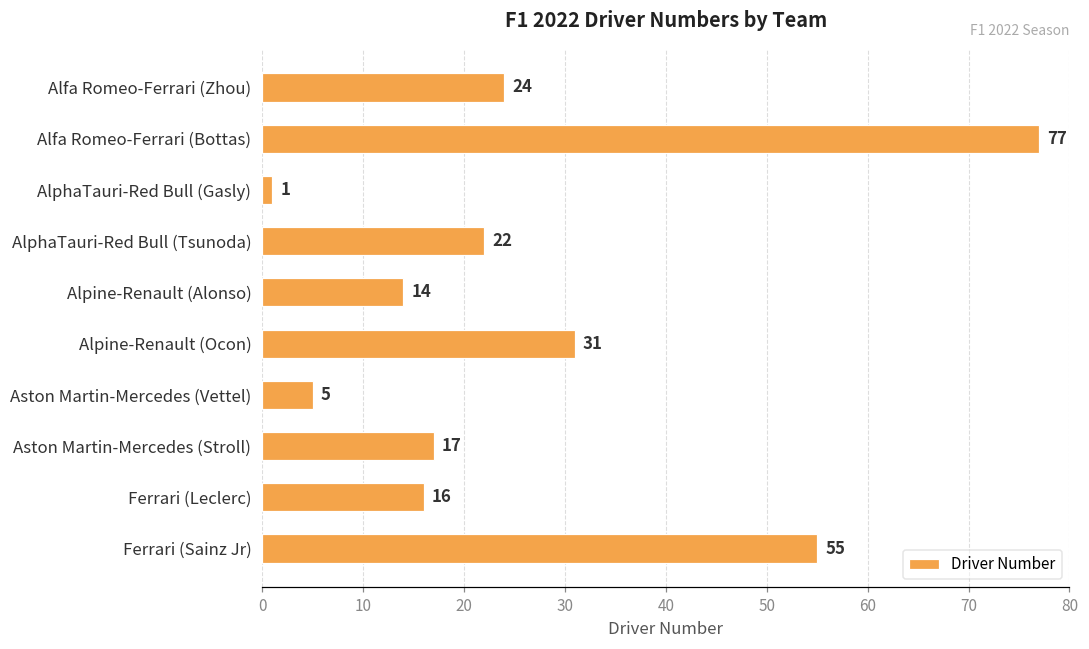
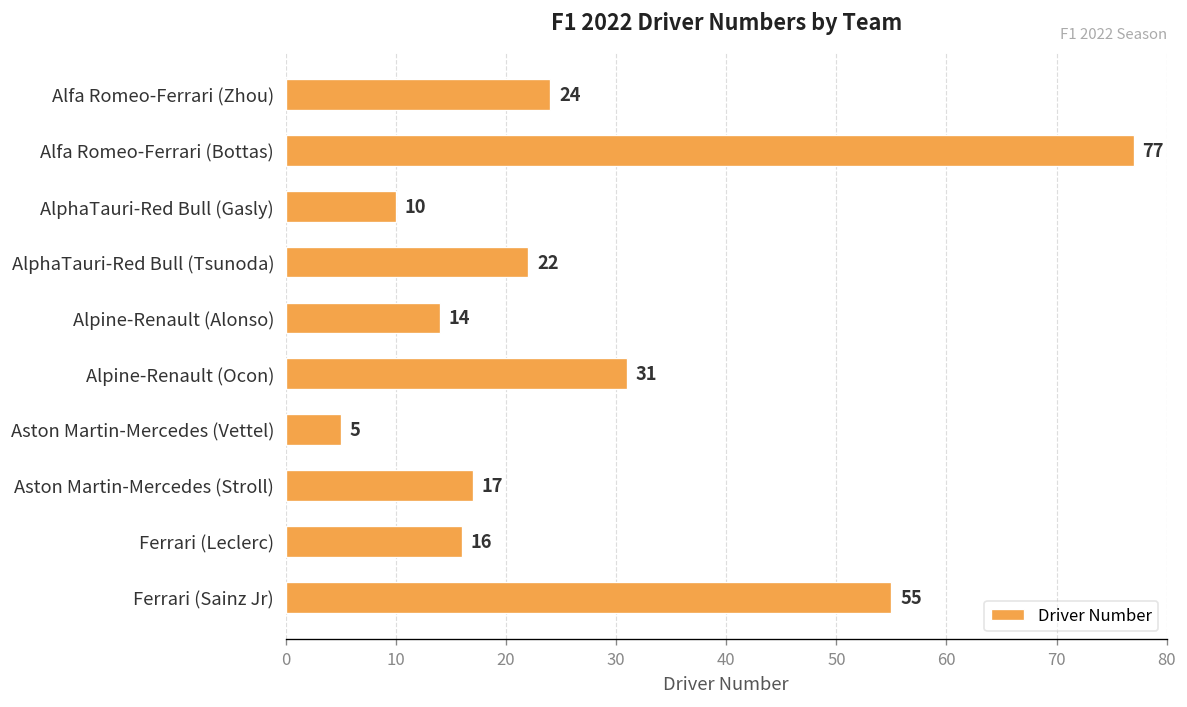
  {
    "Alfa Romeo-Ferrari (Zhou)": 24,
    "Alfa Romeo-Ferrari (Bottas)": 77,
-   "AlphaTauri-Red Bull (Gasly)": 1,
+   "AlphaTauri-Red Bull (Gasly)": 10,
    "AlphaTauri-Red Bull (Tsunoda)": 22,
    "Alpine-Renault (Alonso)": 14,
    "Alpine-Renault (Ocon)": 31,
    "Aston Martin-Mercedes (Vettel)": 5,
    "Aston Martin-Mercedes (Stroll)": 17,
    "Ferrari (Leclerc)": 16,
    "Ferrari (Sainz Jr)": 55
  }
